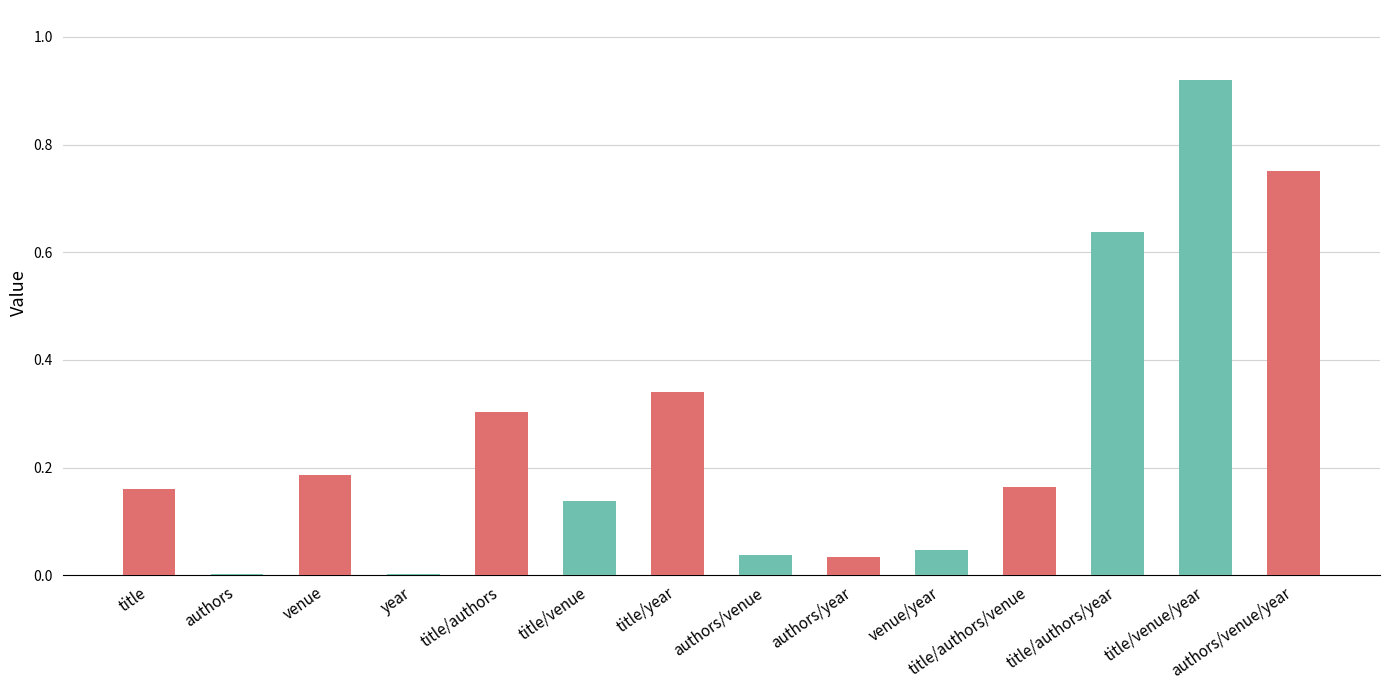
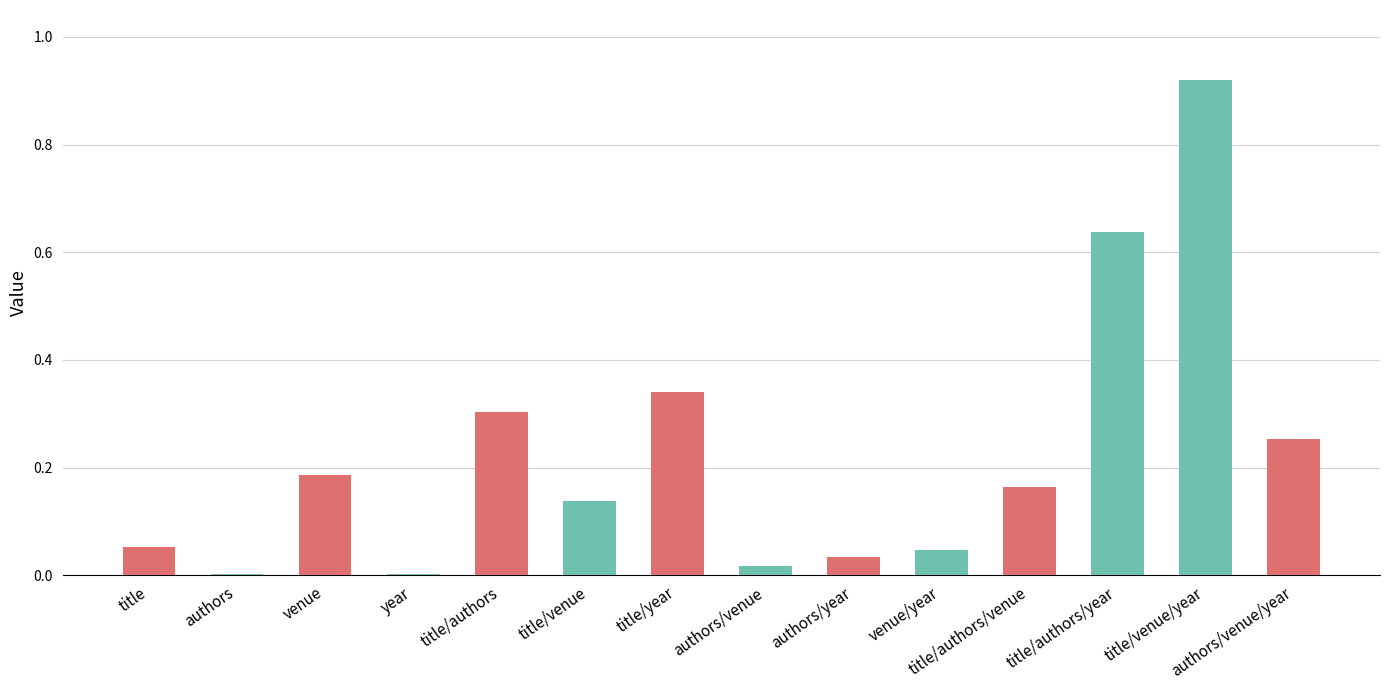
  {
-   "title": 0.16,
+   "title": 0.05,
    "venue": 0.19,
    "title/authors": 0.30,
    "title/venue": 0.14,
    "title/year": 0.34,
-   "authors/venue": 0.04,
+   "authors/venue": 0.02,
    "authors/year": 0.03,
    "venue/year": 0.05,
    "title/authors/venue": 0.16,
    "title/authors/year": 0.64,
    "title/venue/year": 0.92,
-   "authors/venue/year": 0.75
+   "authors/venue/year": 0.25
  }
